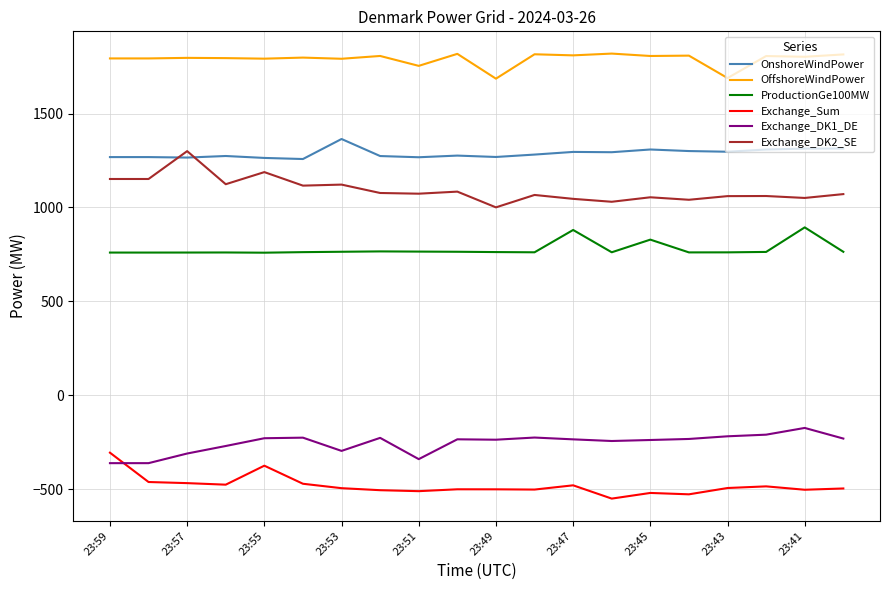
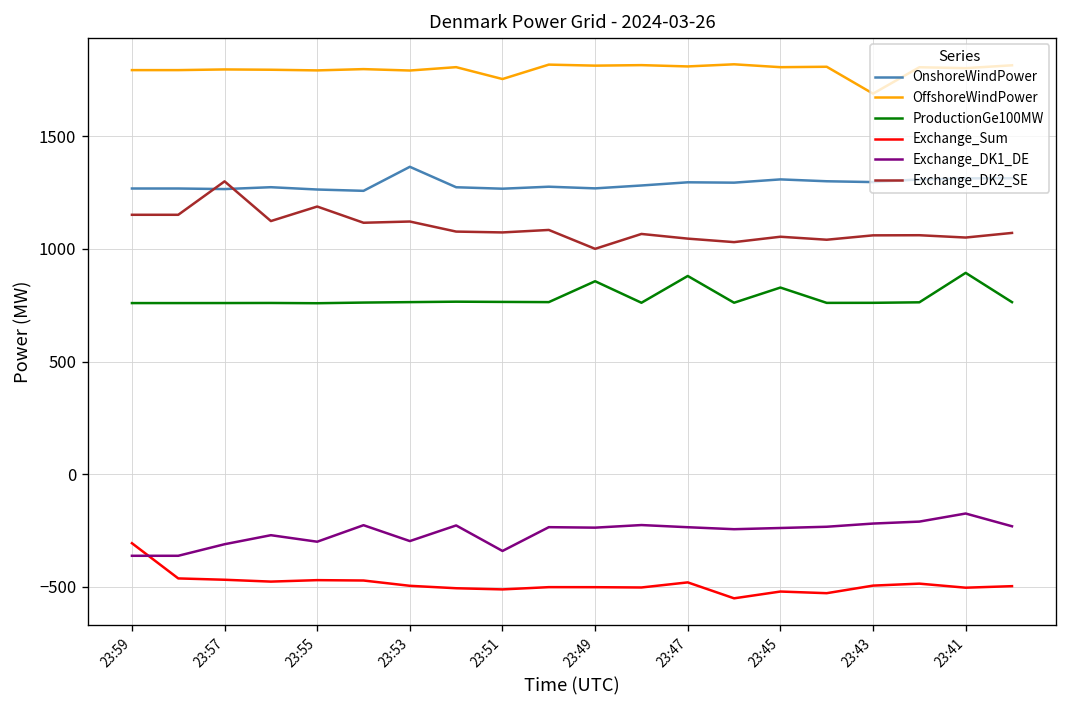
  {
    "OnshoreWindPower": {
      "23:59": 1270,
      "23:57": 1270,
      "23:55": 1260,
      "23:53": 1360,
      "23:51": 1270,
      "23:49": 1270,
      "23:47": 1300,
      "23:45": 1310
    },
    "OffshoreWindPower": {
      "23:59": 1790,
      "23:57": 1800,
      "23:55": 1790,
      "23:53": 1790,
      "23:51": 1750,
-     "23:49": 1690,
+     "23:49": 1810,
      "23:47": 1810,
      "23:45": 1810
    },
    "ProductionGe100MW": {
      "23:59": 760,
      "23:57": 760,
      "23:55": 760,
      "23:53": 760,
      "23:51": 760,
-     "23:49": 760,
+     "23:49": 860,
      "23:47": 880,
      "23:45": 830,
      "23:43": 760,
      "23:41": 890
    },
    "Exchange_Sum": {
      "23:59": -310,
      "23:57": -470,
-     "23:55": -380,
+     "23:55": -470,
      "23:53": -500,
      "23:51": -510,
      "23:49": -500,
      "23:47": -480,
      "23:45": -520,
      "23:43": -490,
      "23:41": -500
    },
    "Exchange_DK1_DE": {
      "23:59": -360,
      "23:57": -310,
-     "23:55": -230,
+     "23:55": -300,
      "23:53": -300,
      "23:51": -340,
      "23:49": -240,
      "23:47": -240,
      "23:45": -240,
      "23:43": -220,
      "23:41": -170
    },
    "Exchange_DK2_SE": {
      "23:59": 1150,
      "23:57": 1300,
      "23:55": 1190,
      "23:53": 1120,
      "23:51": 1070,
      "23:49": 1000,
      "23:47": 1050,
      "23:45": 1050,
      "23:43": 1060,
      "23:41": 1050
    }
  }
